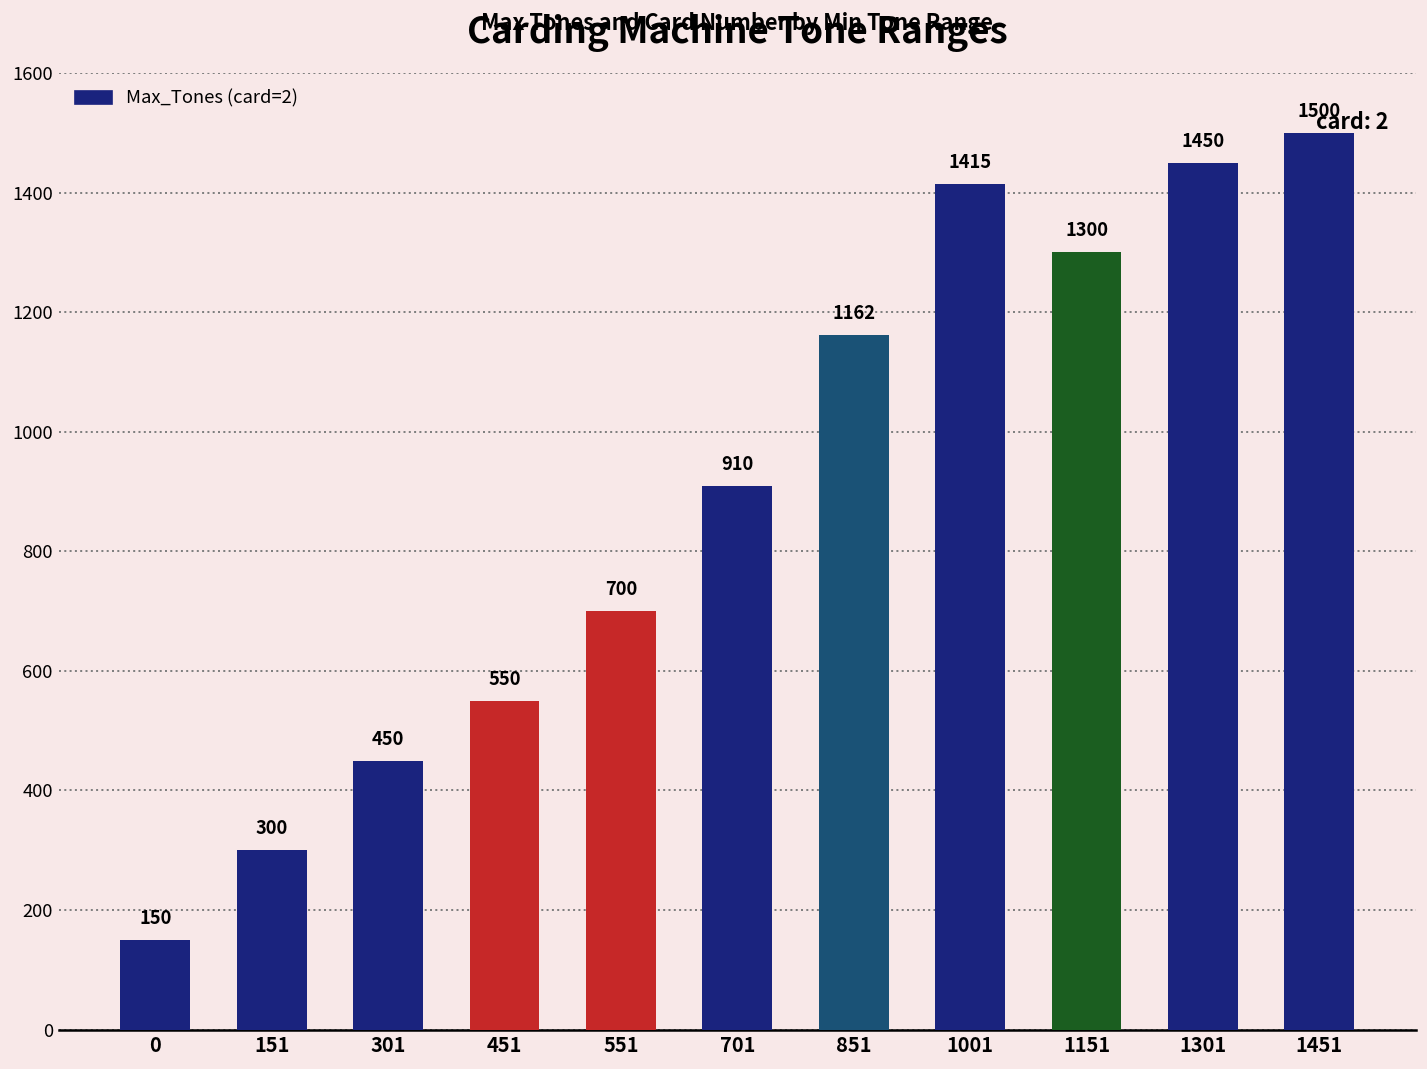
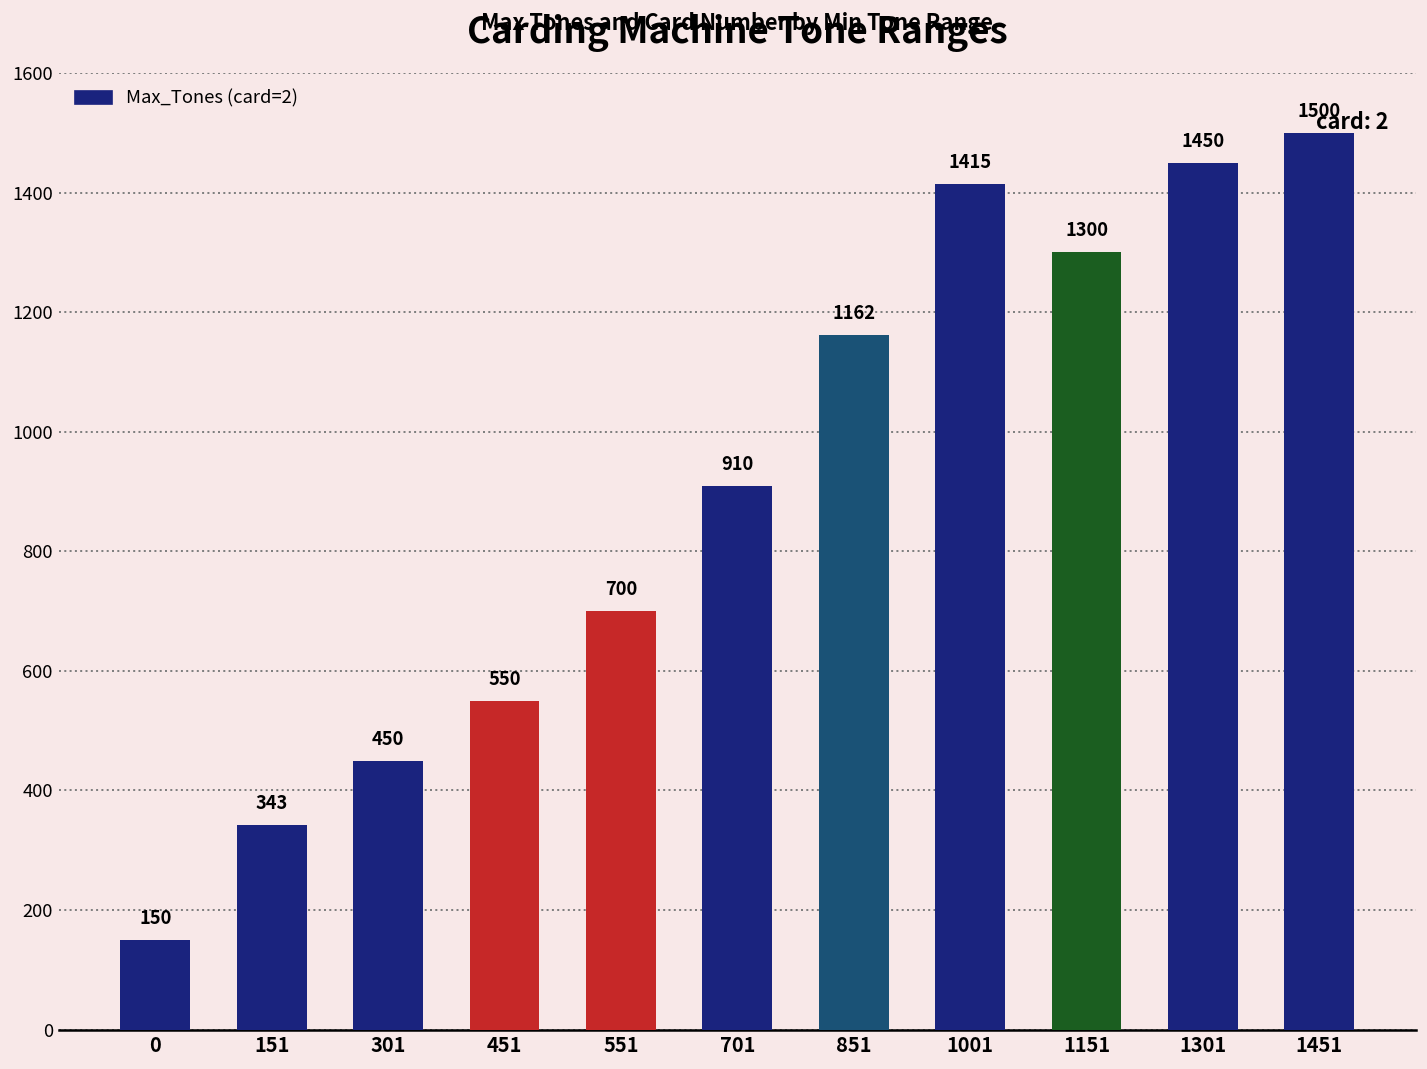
  {
    "0": 150,
-   "151": 300,
+   "151": 343,
    "301": 450,
    "451": 550,
    "551": 700,
    "701": 910,
    "851": 1162,
    "1001": 1415,
    "1151": 1300,
    "1301": 1450
  }
